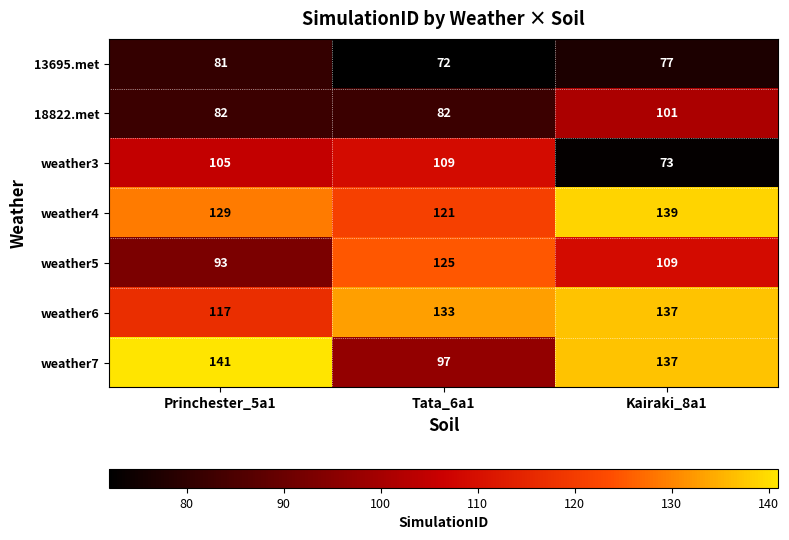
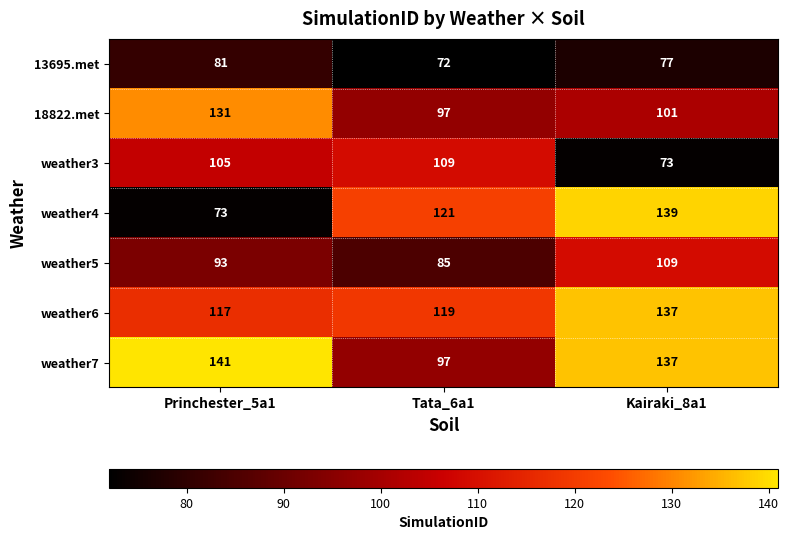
  {
    "13695.met": {
      "Princhester_5a1": 81,
      "Tata_6a1": 72,
      "Kairaki_8a1": 77
    },
    "18822.met": {
-     "Princhester_5a1": 82,
-     "Tata_6a1": 82,
+     "Princhester_5a1": 131,
+     "Tata_6a1": 97,
      "Kairaki_8a1": 101
    },
    "weather3": {
      "Princhester_5a1": 105,
      "Tata_6a1": 109,
      "Kairaki_8a1": 73
    },
    "weather4": {
-     "Princhester_5a1": 129,
+     "Princhester_5a1": 73,
      "Tata_6a1": 121,
      "Kairaki_8a1": 139
    },
    "weather5": {
      "Princhester_5a1": 93,
-     "Tata_6a1": 125,
+     "Tata_6a1": 85,
      "Kairaki_8a1": 109
    },
    "weather6": {
      "Princhester_5a1": 117,
-     "Tata_6a1": 133,
+     "Tata_6a1": 119,
      "Kairaki_8a1": 137
    },
    "weather7": {
      "Princhester_5a1": 141,
      "Tata_6a1": 97,
      "Kairaki_8a1": 137
    }
  }
